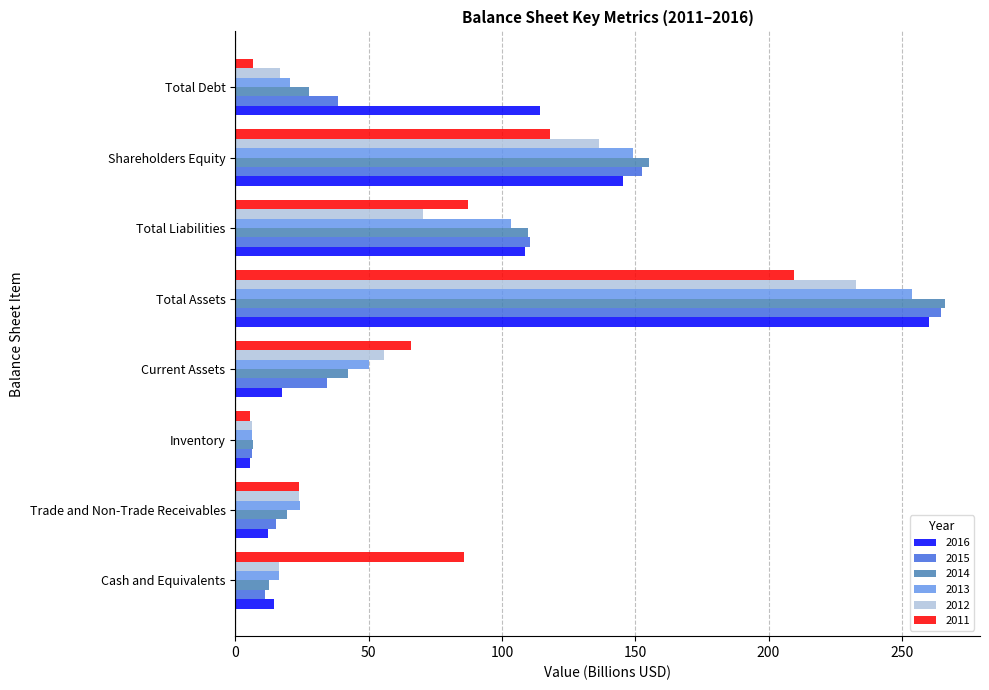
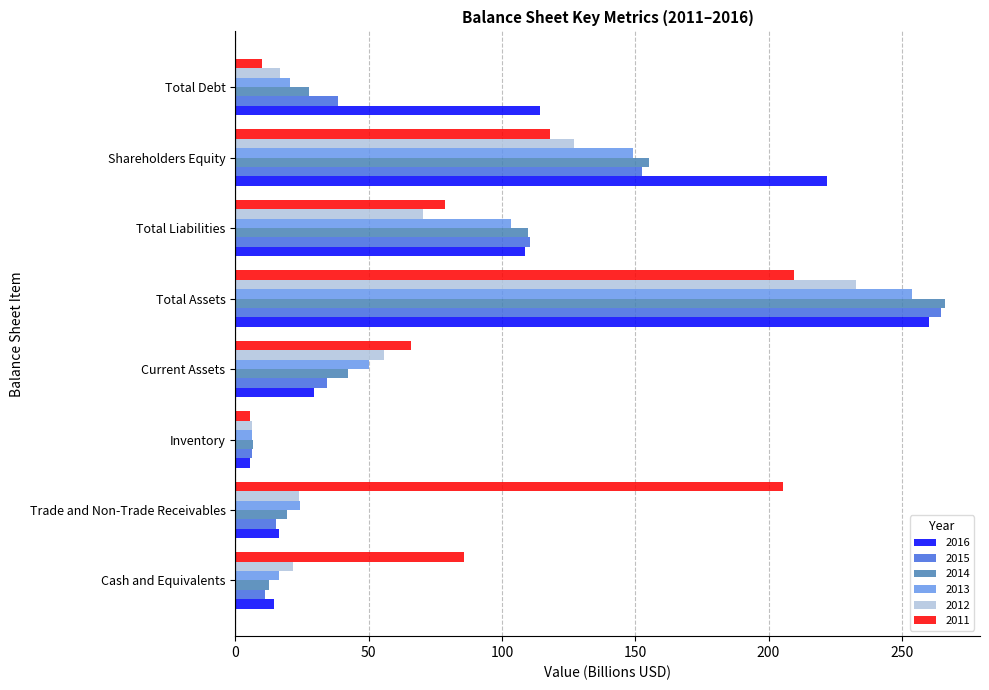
  {
    "2016": {
      "Total Debt": 114,
-     "Shareholders Equity": 146,
+     "Shareholders Equity": 222,
      "Total Liabilities": 109,
      "Total Assets": 260,
-     "Current Assets": 17,
+     "Current Assets": 30,
      "Inventory": 5,
-     "Trade and Non-Trade Receivables": 12,
+     "Trade and Non-Trade Receivables": 17,
      "Cash and Equivalents": 14
    },
    "2012": {
      "Total Debt": 17,
-     "Shareholders Equity": 137,
+     "Shareholders Equity": 127,
      "Total Liabilities": 70,
      "Total Assets": 233,
      "Current Assets": 56,
      "Inventory": 6,
      "Trade and Non-Trade Receivables": 24,
-     "Cash and Equivalents": 16
+     "Cash and Equivalents": 22
    },
    "2011": {
-     "Total Debt": 6,
+     "Total Debt": 10,
      "Shareholders Equity": 118,
-     "Total Liabilities": 87,
+     "Total Liabilities": 79,
      "Total Assets": 209,
      "Current Assets": 66,
      "Inventory": 6,
-     "Trade and Non-Trade Receivables": 24,
+     "Trade and Non-Trade Receivables": 205,
      "Cash and Equivalents": 86
    }
  }
